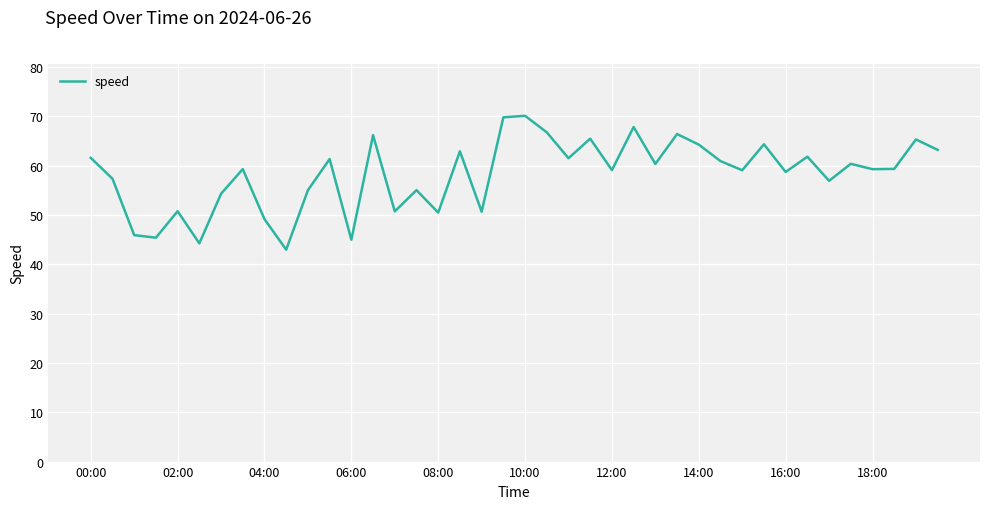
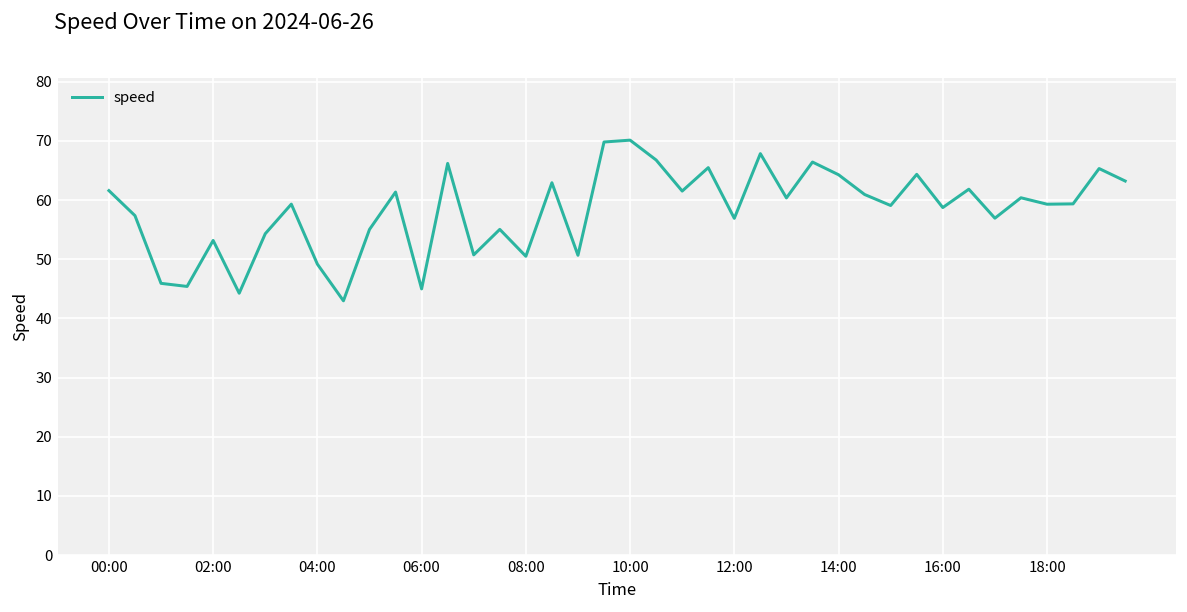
  {
    "00:00": 62,
-   "02:00": 51,
+   "02:00": 53,
    "04:00": 49,
    "06:00": 45,
    "08:00": 50,
    "10:00": 70,
-   "12:00": 59,
+   "12:00": 57,
    "14:00": 64,
    "16:00": 59,
    "18:00": 59
  }
